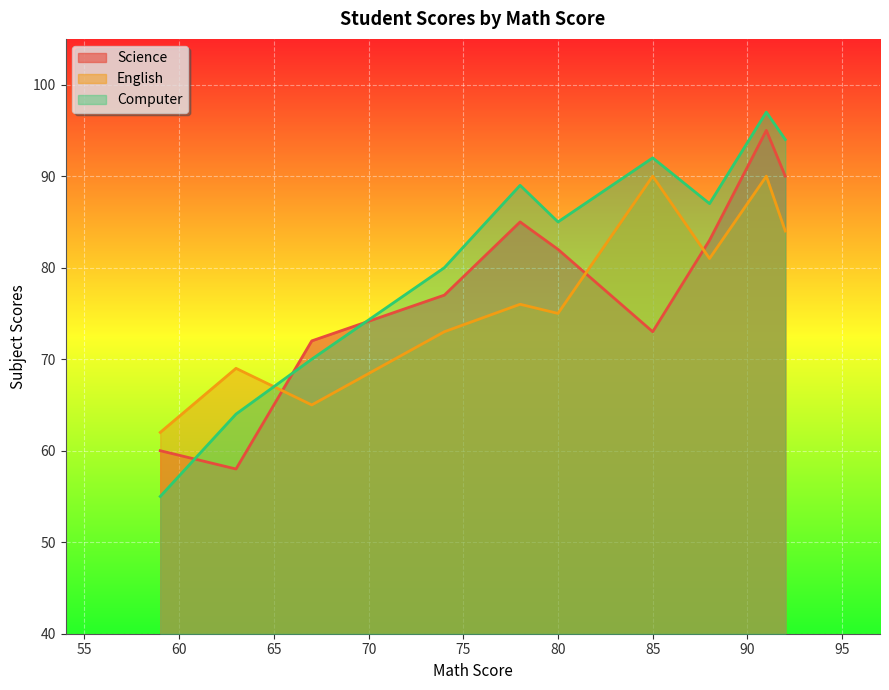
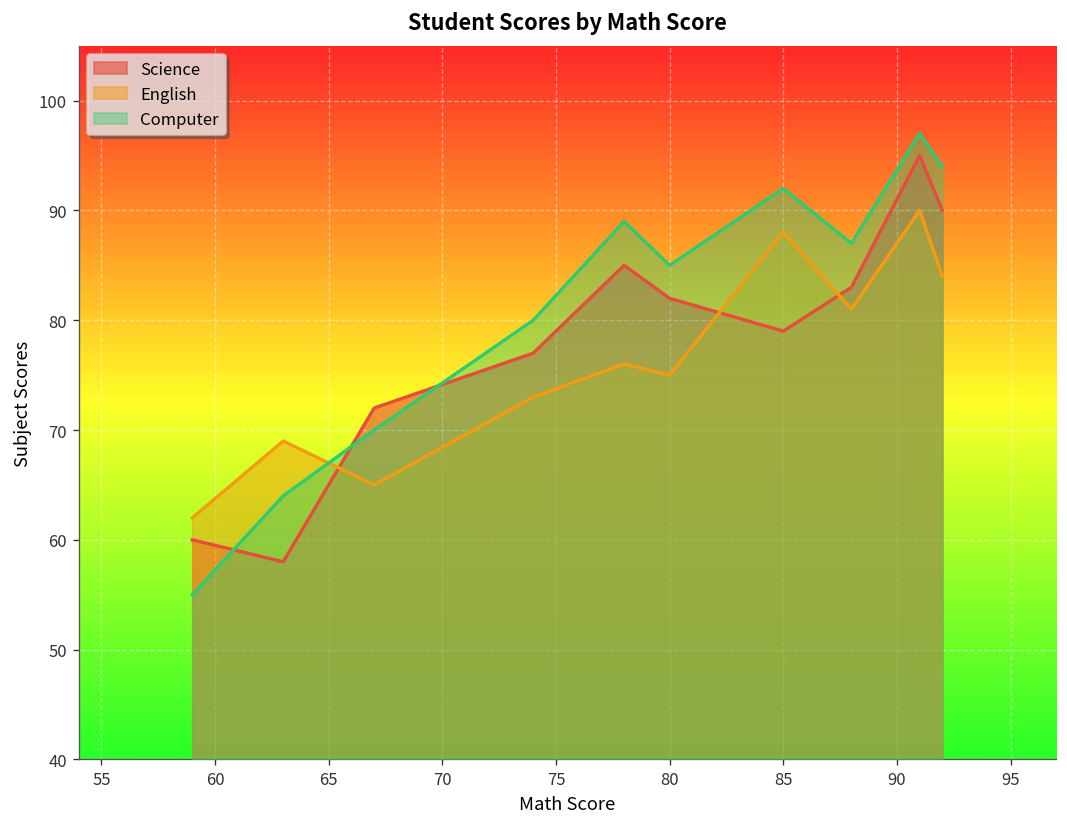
  {
    "Science": {
      "80": 82,
-     "85": 73
+     "85": 79
    },
    "English": {
      "80": 75,
-     "85": 90
+     "85": 88
    },
    "Computer": {
      "80": 85,
      "85": 92
    }
  }
